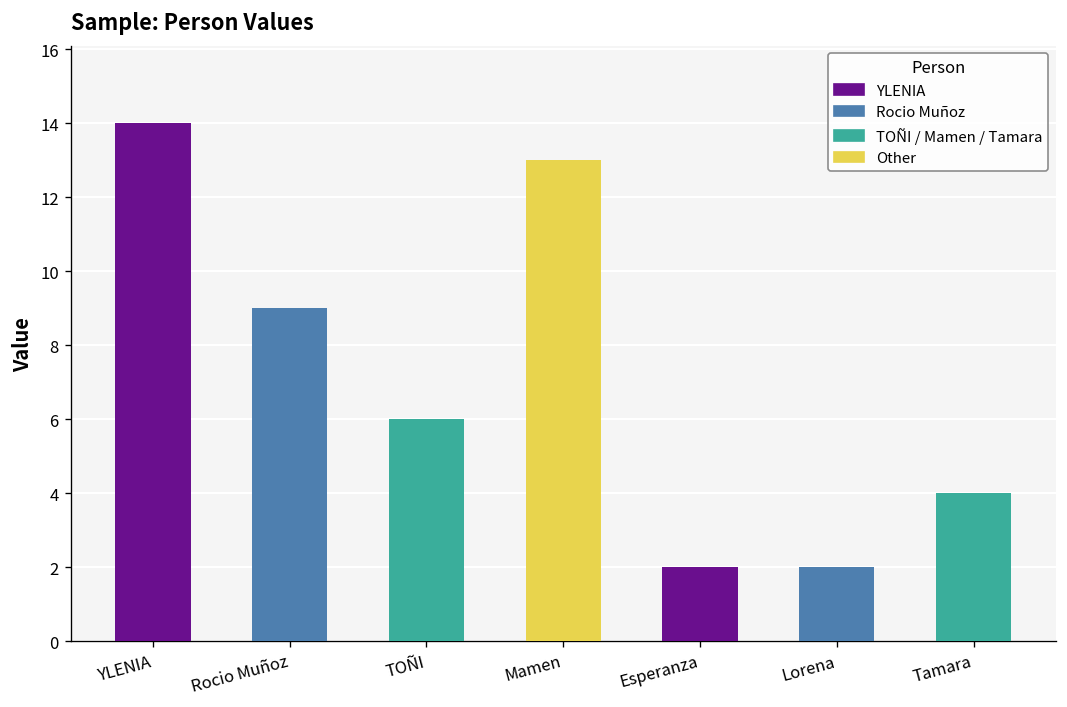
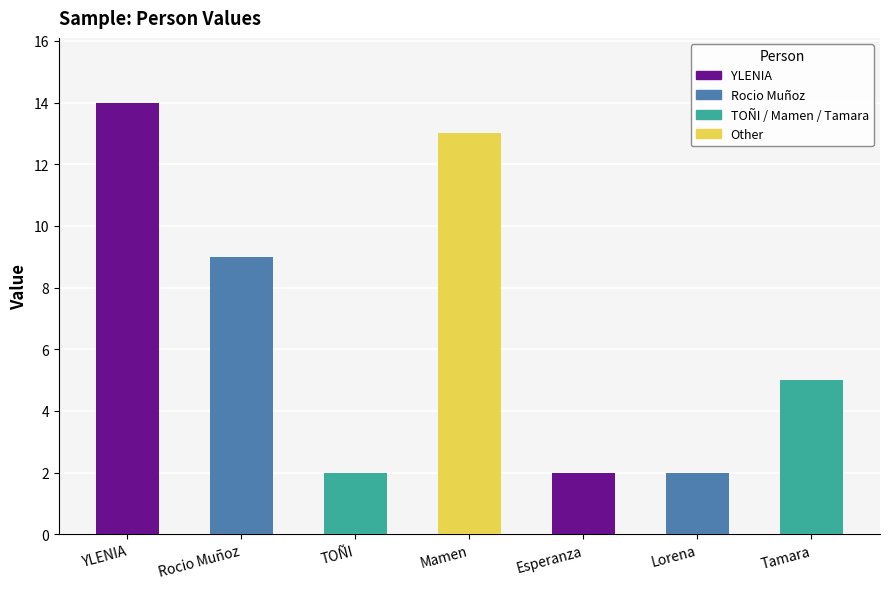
  {
    "YLENIA": 14,
    "Rocio Muñoz": 9,
-   "TOÑI": 6,
+   "TOÑI": 2,
    "Mamen": 13,
    "Esperanza": 2,
    "Lorena": 2,
-   "Tamara": 4
+   "Tamara": 5
  }
